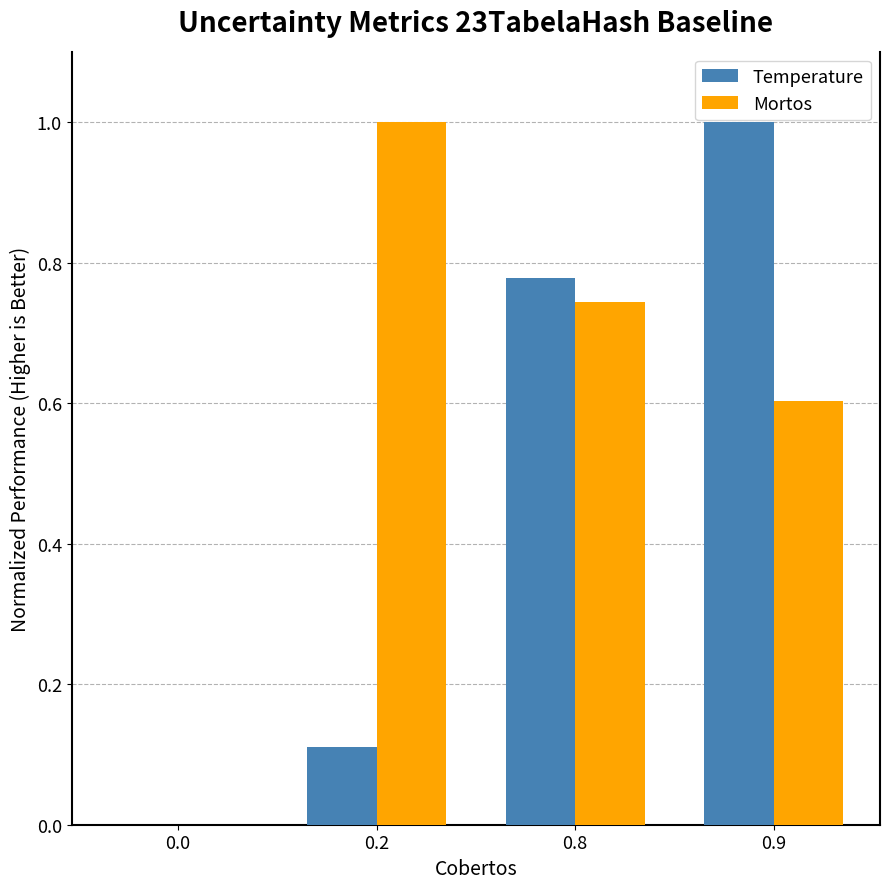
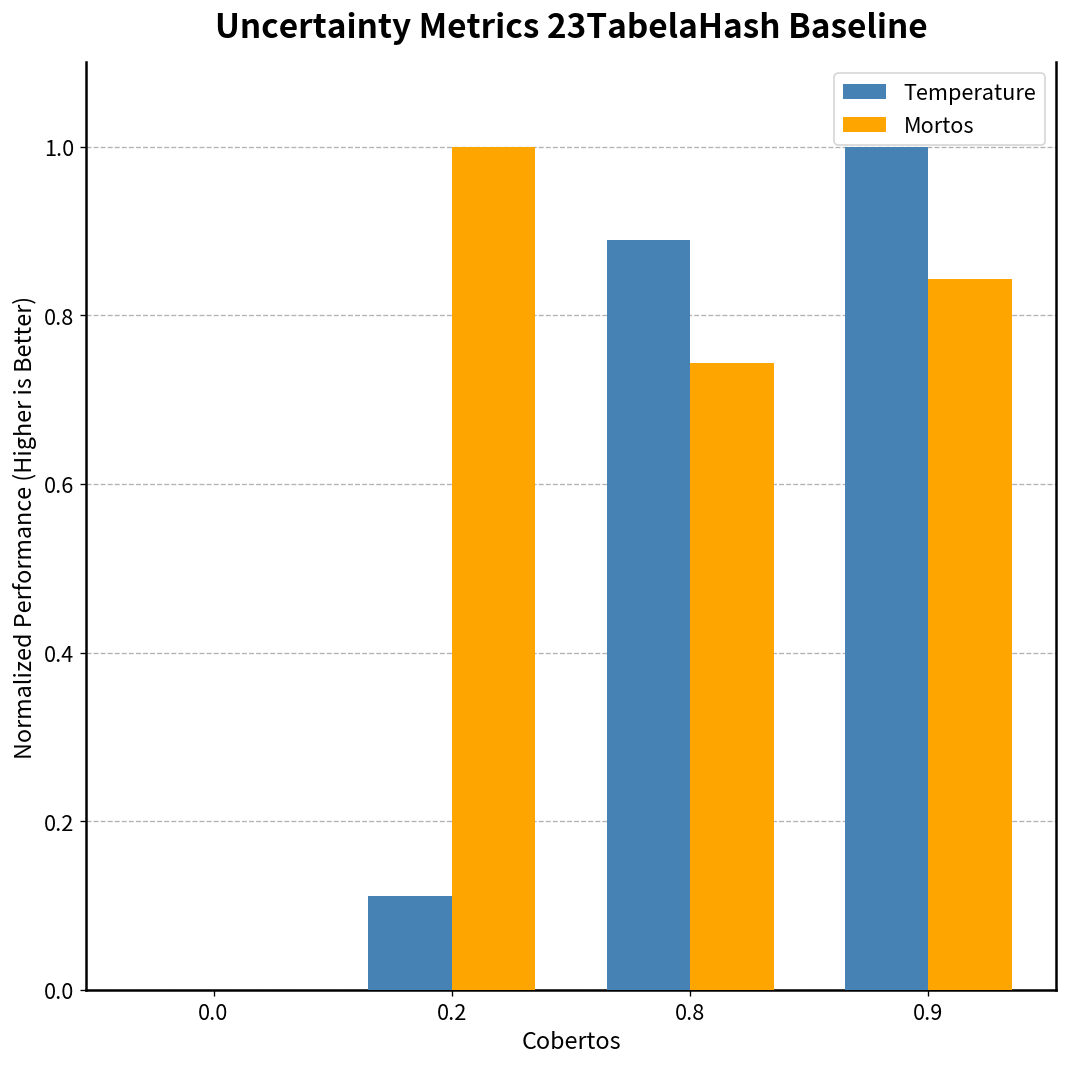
  {
    "Temperature": {
      "0.0": 0.00,
      "0.2": 0.11,
-     "0.8": 0.78,
+     "0.8": 0.89,
      "0.9": 1.00
    },
    "Mortos": {
      "0.0": 0.00,
      "0.2": 1.00,
      "0.8": 0.74,
-     "0.9": 0.60
+     "0.9": 0.84
    }
  }
